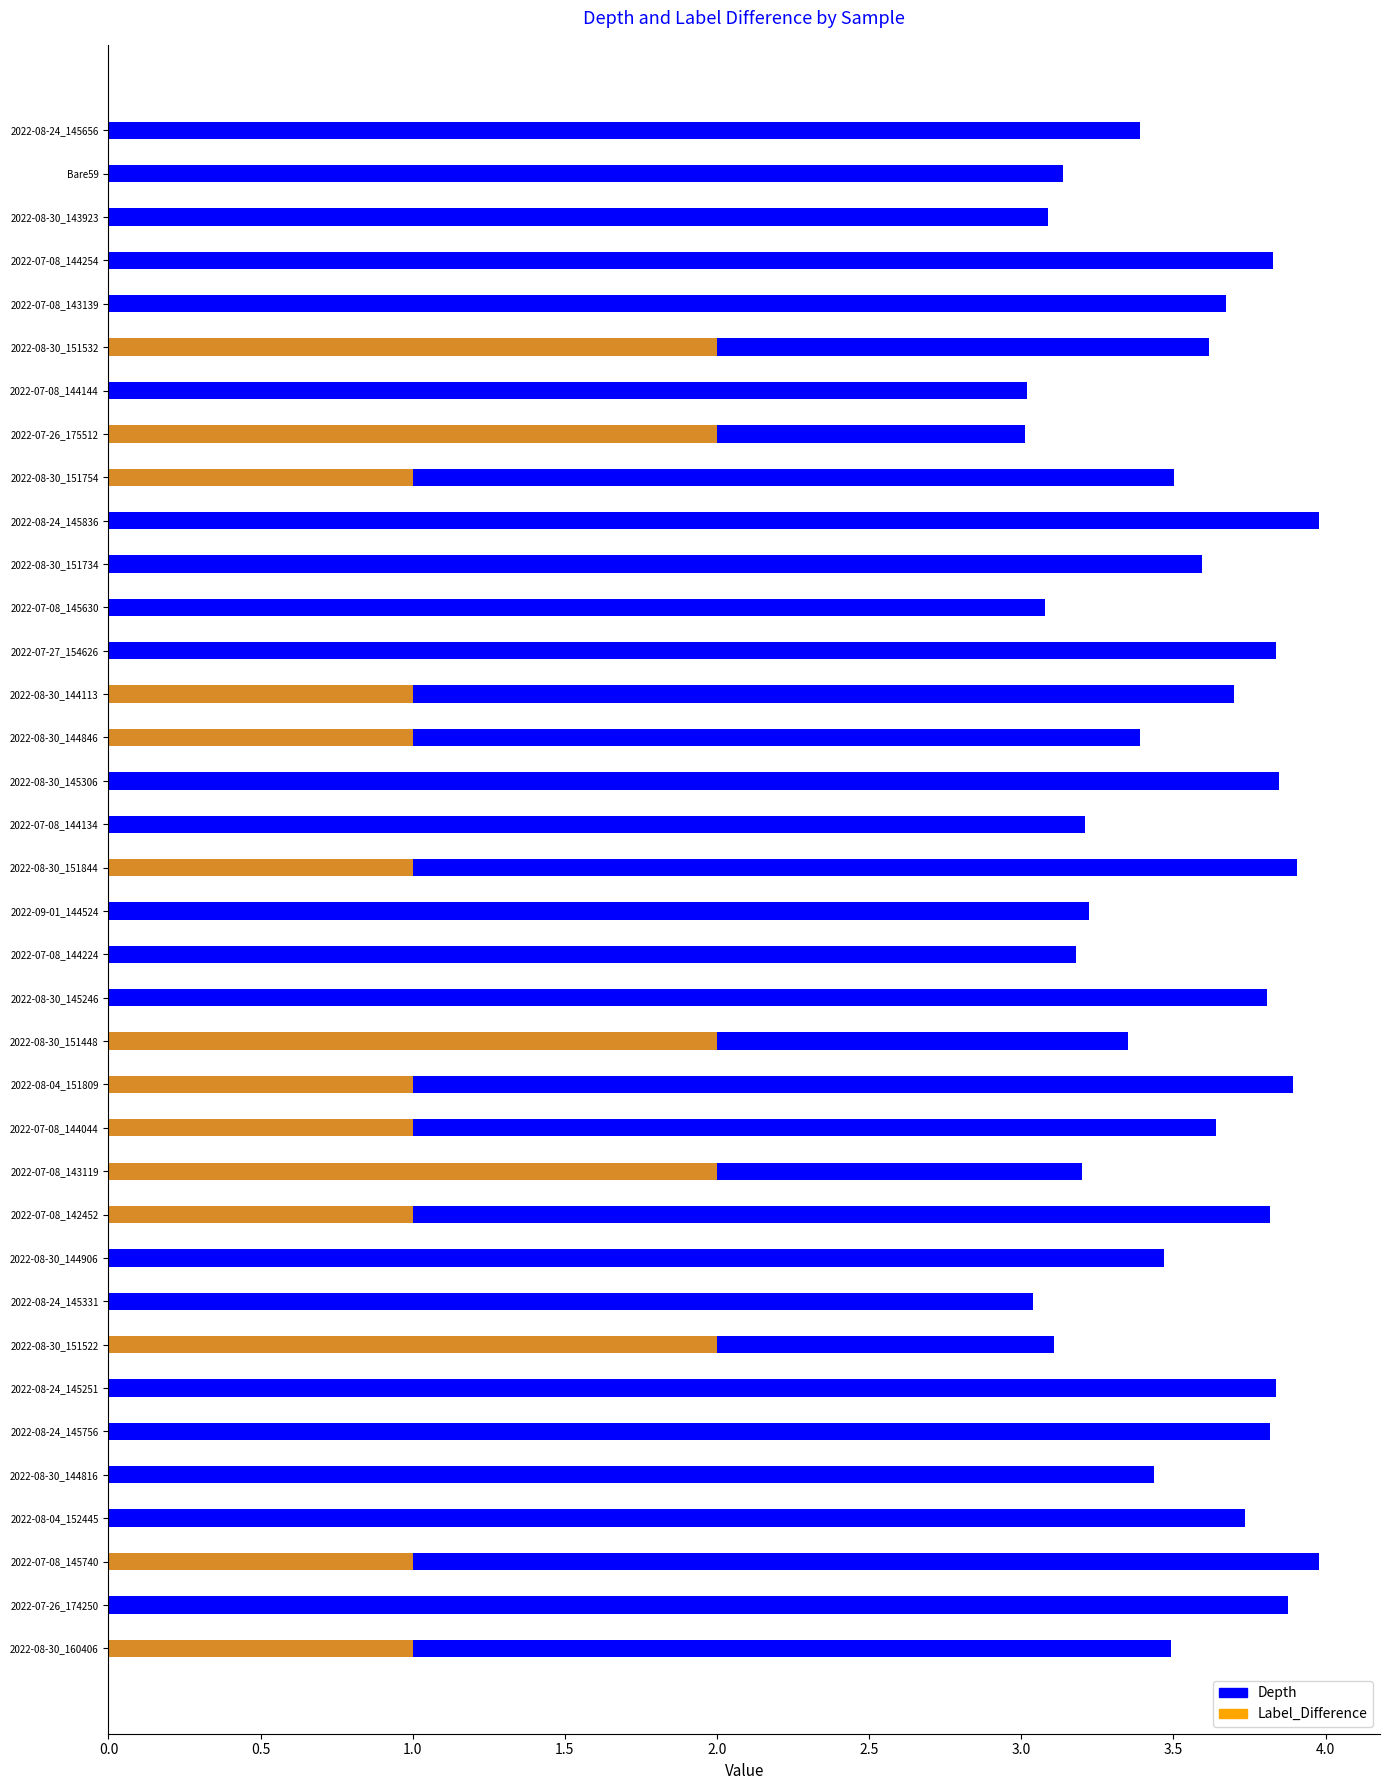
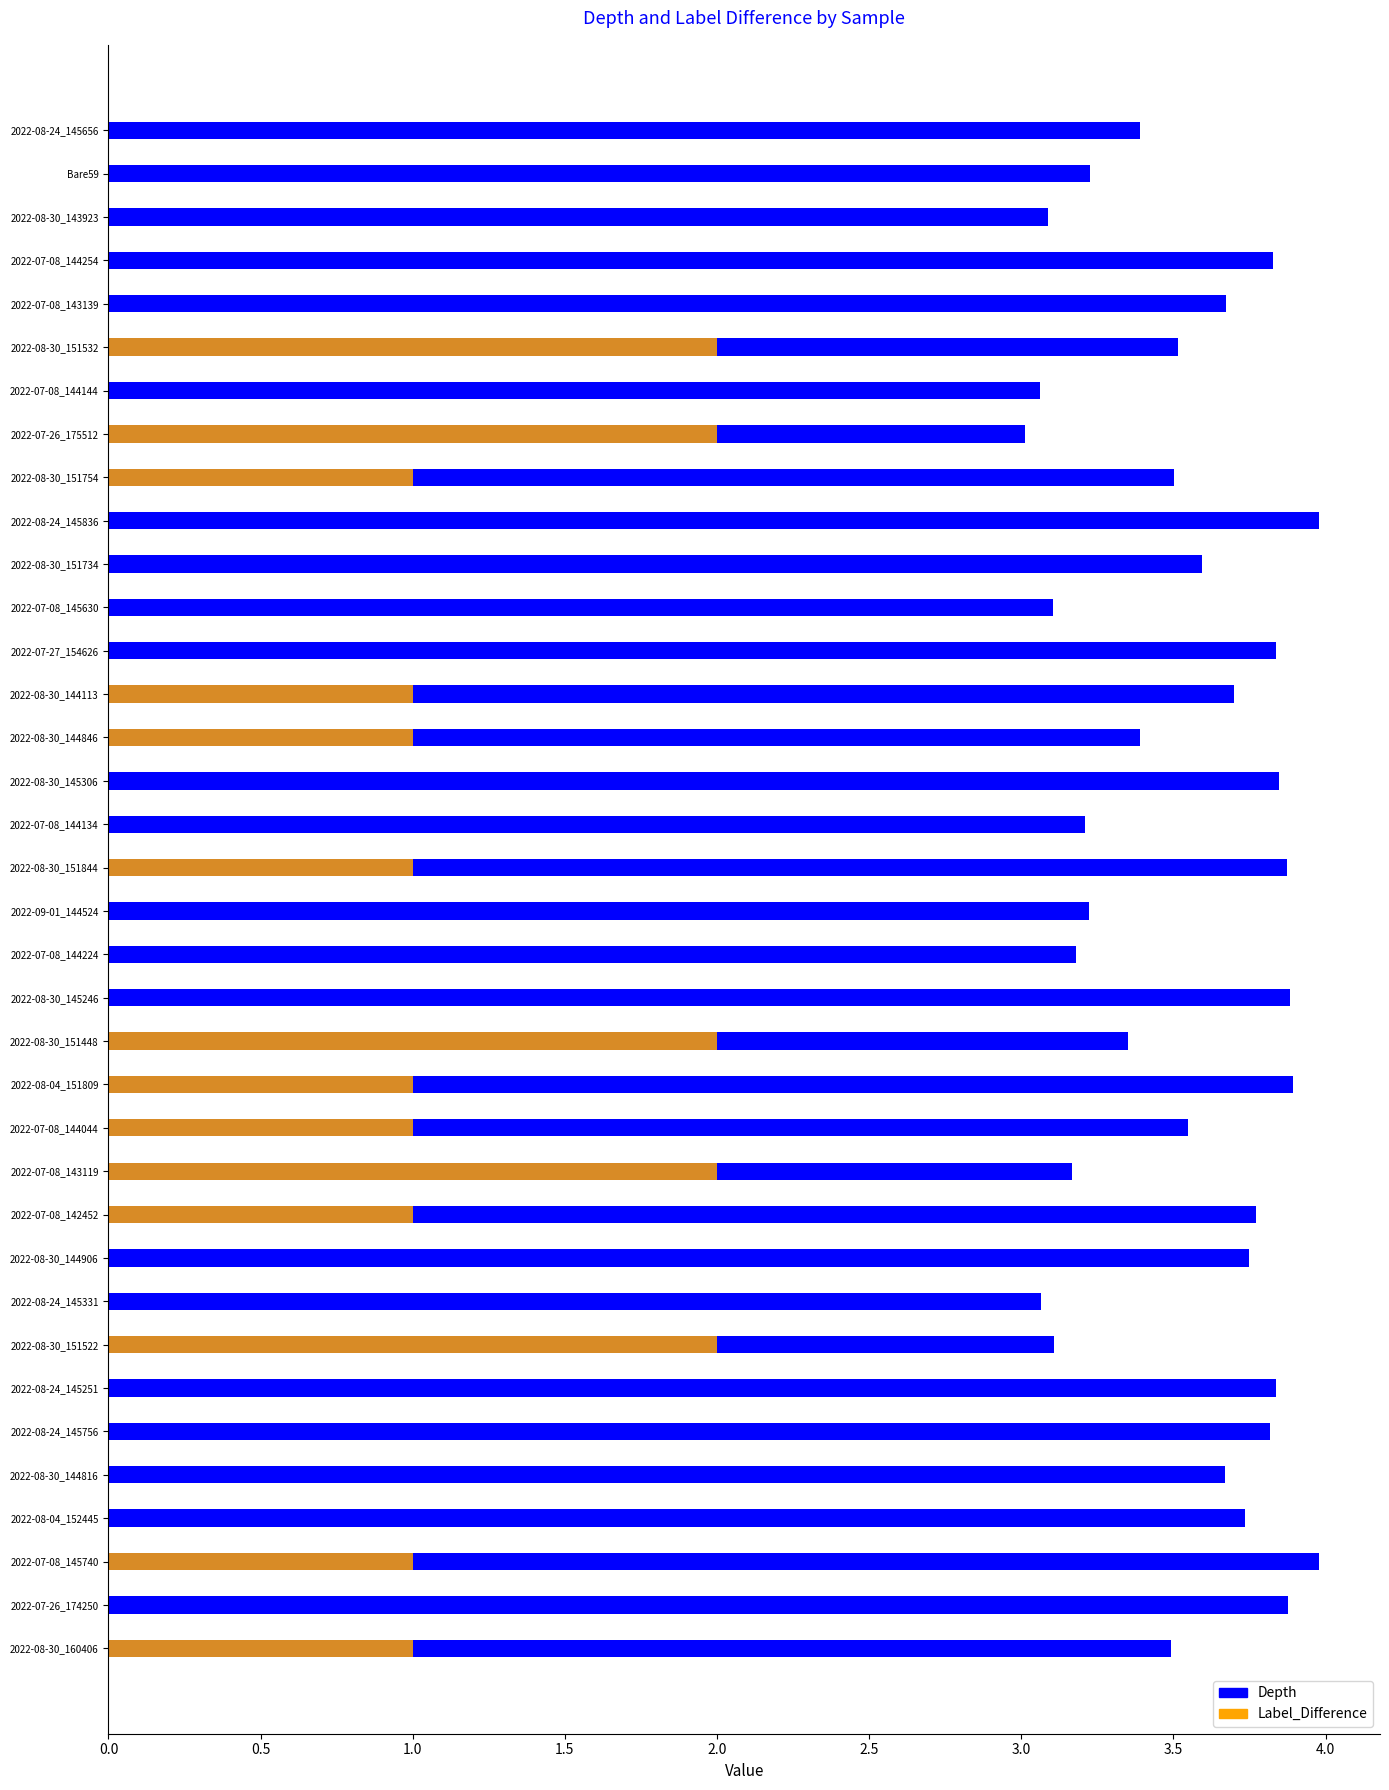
  {
    "Depth": {
      "2022-08-24_145656": 3.39,
-     "Bare59": 3.14,
+     "Bare59": 3.23,
      "2022-08-30_143923": 3.09,
      "2022-07-08_144254": 3.83,
      "2022-07-08_143139": 3.67,
-     "2022-08-30_151532": 3.62,
-     "2022-07-08_144144": 3.02,
+     "2022-08-30_151532": 3.51,
+     "2022-07-08_144144": 3.06,
      "2022-07-26_175512": 3.01,
      "2022-08-30_151754": 3.50,
      "2022-08-24_145836": 3.98,
      "2022-08-30_151734": 3.59,
-     "2022-07-08_145630": 3.08,
+     "2022-07-08_145630": 3.10,
      "2022-07-27_154626": 3.84,
      "2022-08-30_144113": 3.70,
      "2022-08-30_144846": 3.39,
      "2022-08-30_145306": 3.85,
      "2022-07-08_144134": 3.21,
-     "2022-08-30_151844": 3.90,
+     "2022-08-30_151844": 3.87,
      "2022-09-01_144524": 3.22,
      "2022-07-08_144224": 3.18,
-     "2022-08-30_145246": 3.81,
+     "2022-08-30_145246": 3.88,
      "2022-08-30_151448": 3.35,
      "2022-08-04_151809": 3.89,
-     "2022-07-08_144044": 3.64,
-     "2022-07-08_143119": 3.20,
-     "2022-07-08_142452": 3.82,
-     "2022-08-30_144906": 3.47,
-     "2022-08-24_145331": 3.04,
+     "2022-07-08_144044": 3.55,
+     "2022-07-08_143119": 3.17,
+     "2022-07-08_142452": 3.77,
+     "2022-08-30_144906": 3.75,
+     "2022-08-24_145331": 3.06,
      "2022-08-30_151522": 3.11,
      "2022-08-24_145251": 3.84,
      "2022-08-24_145756": 3.82,
-     "2022-08-30_144816": 3.44,
+     "2022-08-30_144816": 3.67,
      "2022-08-04_152445": 3.74,
      "2022-07-08_145740": 3.98,
      "2022-07-26_174250": 3.88,
      "2022-08-30_160406": 3.49
    },
    "Label_Difference": {
      "2022-08-24_145656": 0.00,
      "Bare59": 0.00,
      "2022-08-30_143923": 0.00,
      "2022-07-08_144254": 0.00,
      "2022-07-08_143139": 0.00,
      "2022-07-08_144144": 0.00,
      "2022-08-24_145836": 0.00,
      "2022-08-30_151734": 0.00,
      "2022-07-08_145630": 0.00,
      "2022-07-27_154626": 0.00,
      "2022-08-30_145306": 0.00,
      "2022-07-08_144134": 0.00,
      "2022-09-01_144524": 0.00,
      "2022-07-08_144224": 0.00,
      "2022-08-30_145246": 0.00,
      "2022-08-30_144906": 0.00,
      "2022-08-24_145331": 0.00,
      "2022-08-24_145251": 0.00,
      "2022-08-24_145756": 0.00,
      "2022-08-30_144816": 0.00,
      "2022-08-04_152445": 0.00,
      "2022-07-26_174250": 0.00
    }
  }
